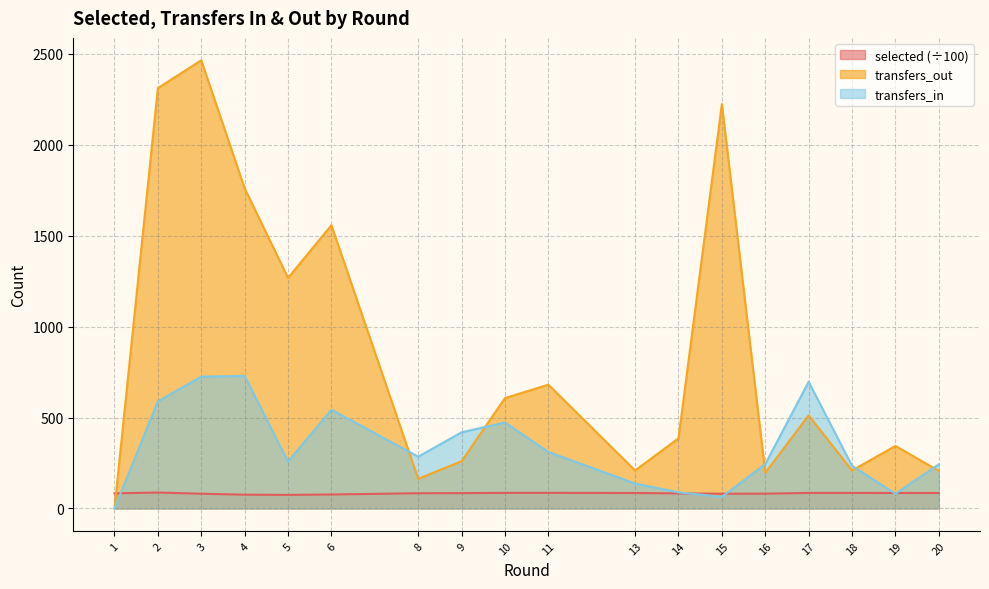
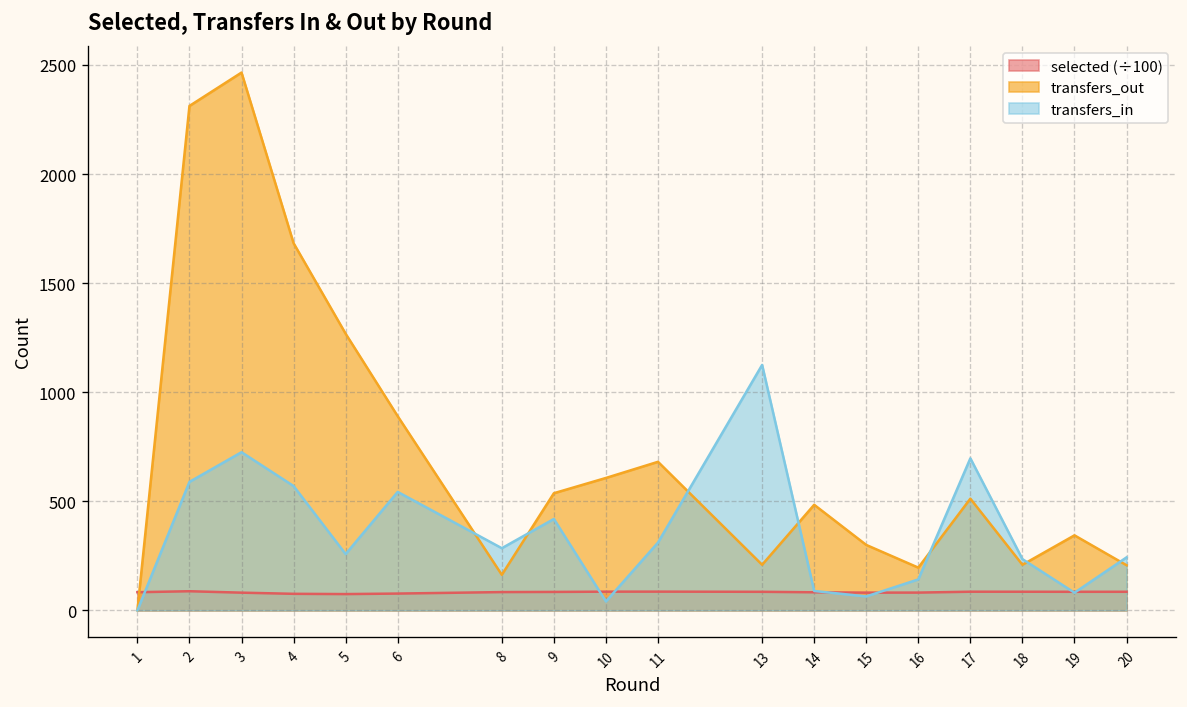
  {
    "selected (÷100)": {
      "1": 80,
      "2": 90,
      "3": 80,
      "4": 80,
      "5": 70,
      "6": 80,
      "8": 80,
      "9": 80,
      "10": 90,
      "11": 90,
      "13": 90,
      "15": 80,
      "16": 80,
      "17": 90,
      "18": 90,
      "20": 90
    },
    "transfers_out": {
      "2": 2310,
      "3": 2470,
-     "4": 1760,
+     "4": 1680,
      "5": 1270,
-     "6": 1560,
+     "6": 890,
      "8": 160,
-     "9": 260,
+     "9": 540,
      "10": 610,
      "11": 680,
      "13": 210,
-     "14": 390,
-     "15": 2220,
+     "14": 480,
+     "15": 300,
      "16": 200,
      "17": 510,
      "18": 210,
      "19": 340,
      "20": 210
    },
    "transfers_in": {
      "2": 590,
      "3": 730,
-     "4": 730,
+     "4": 570,
      "5": 260,
      "6": 540,
      "8": 290,
      "9": 420,
-     "10": 470,
+     "10": 40,
      "11": 310,
-     "13": 140,
+     "13": 1130,
      "15": 60,
-     "16": 240,
+     "16": 140,
      "17": 700,
      "18": 240,
      "20": 240
    }
  }
